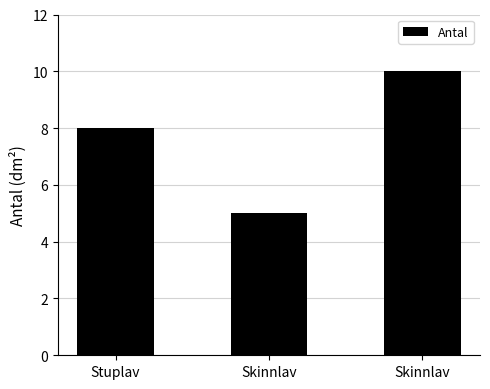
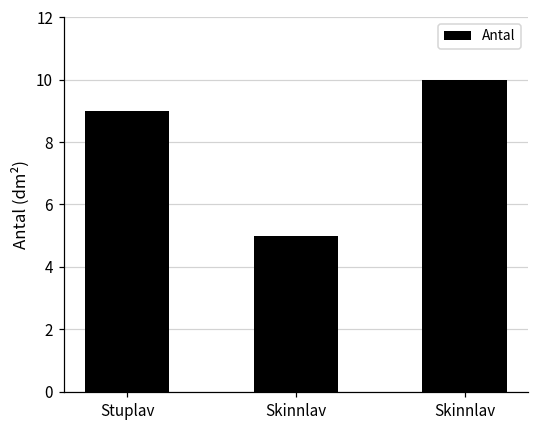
  {
-   "Stuplav": 8
+   "Stuplav": 9
  }
